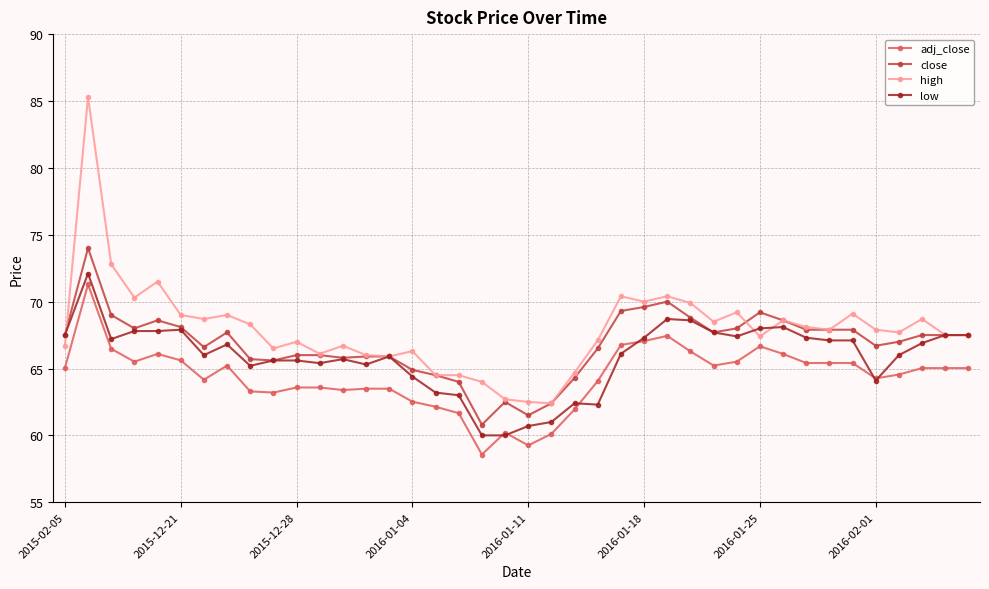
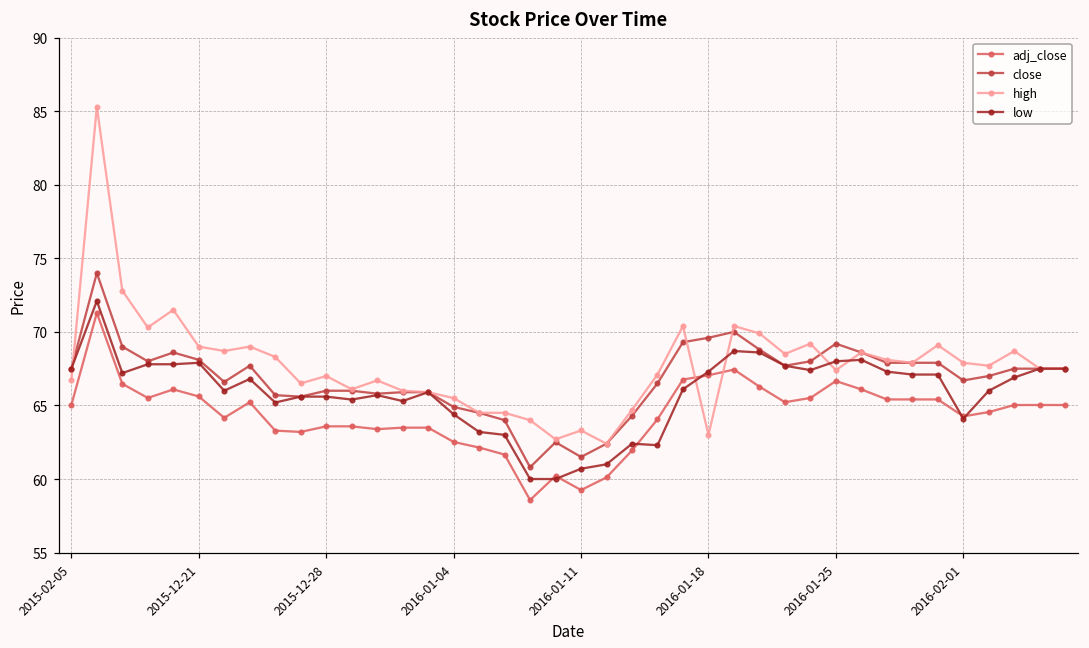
  {
    "high": {
      "2015-02-05": 66.7,
      "2015-12-21": 69.0,
      "2015-12-28": 67.0,
-     "2016-01-04": 66.3,
-     "2016-01-11": 62.5,
-     "2016-01-18": 70,
+     "2016-01-04": 65.5,
+     "2016-01-11": 63.3,
+     "2016-01-18": 63,
      "2016-01-25": 67.4,
      "2016-02-01": 67.9
    }
  }
